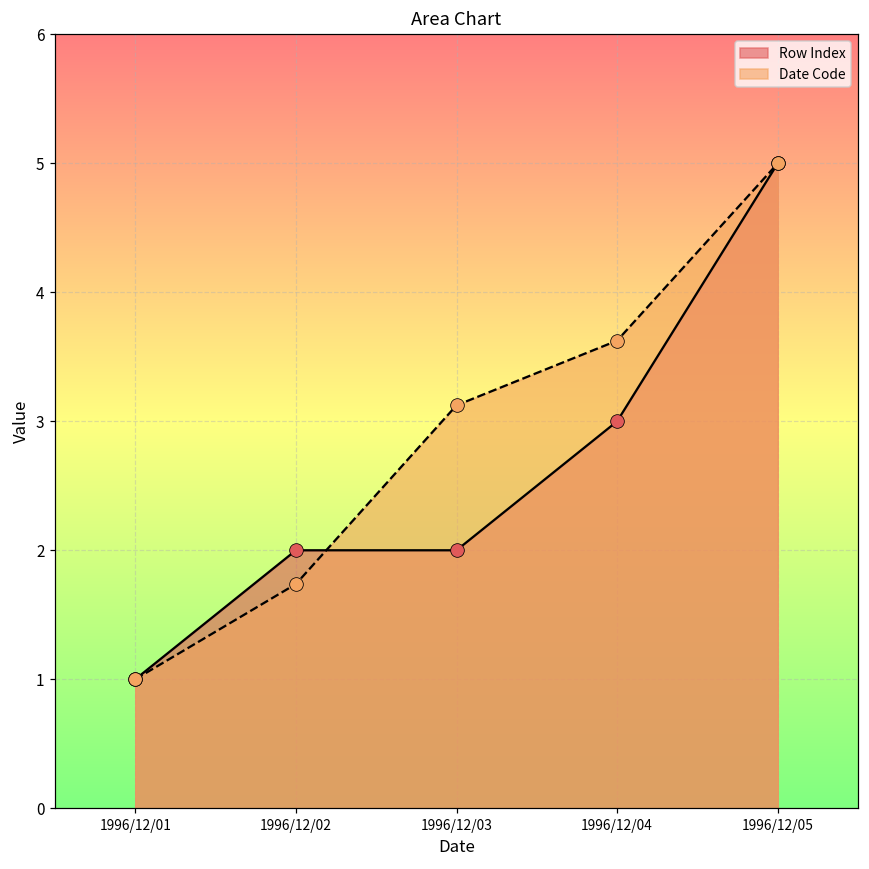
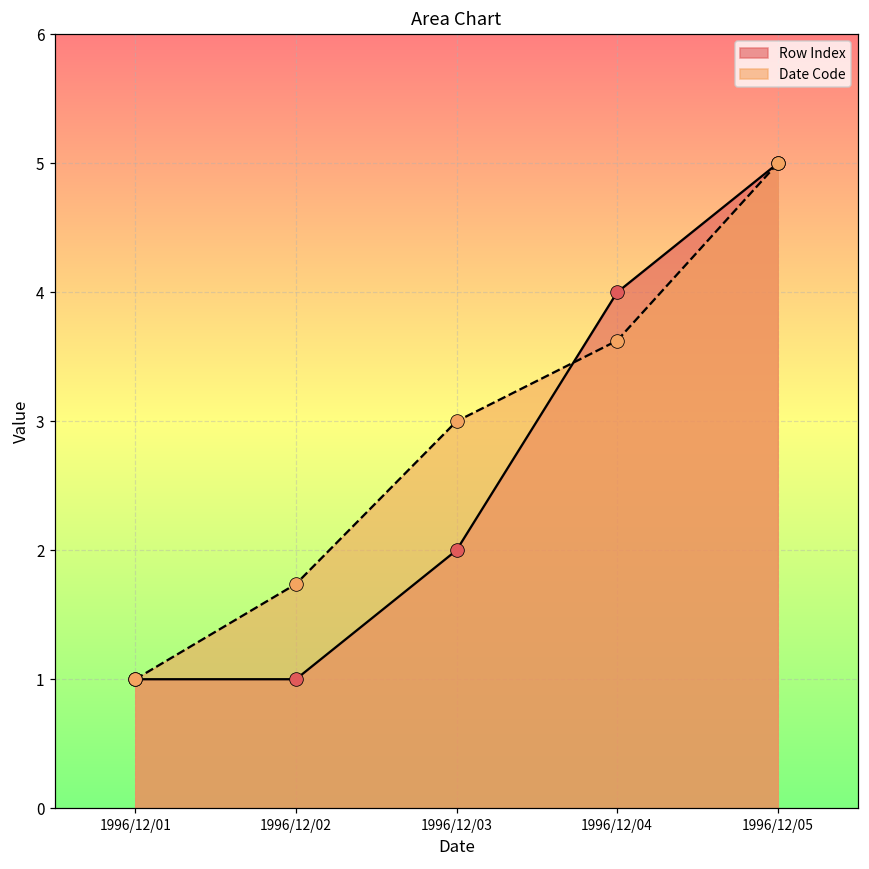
  {
    "Row Index": {
-     "1996/12/02": 2,
+     "1996/12/02": 1,
      "1996/12/03": 2,
-     "1996/12/04": 3
+     "1996/12/04": 4
    },
    "Date Code": {
      "1996/12/02": 1.74,
-     "1996/12/03": 3.12,
+     "1996/12/03": 3.00,
      "1996/12/04": 3.63
    }
  }
